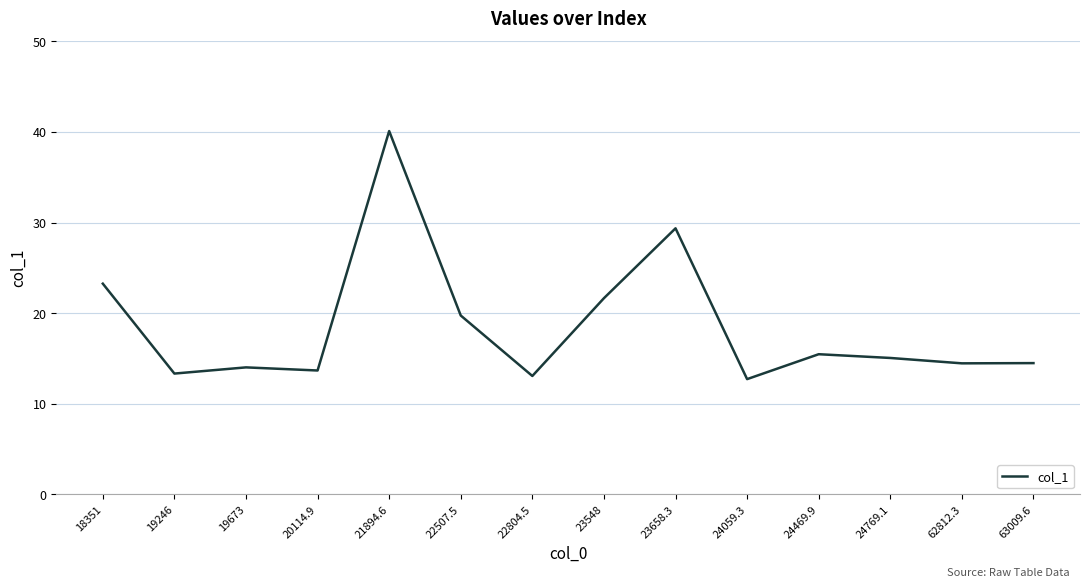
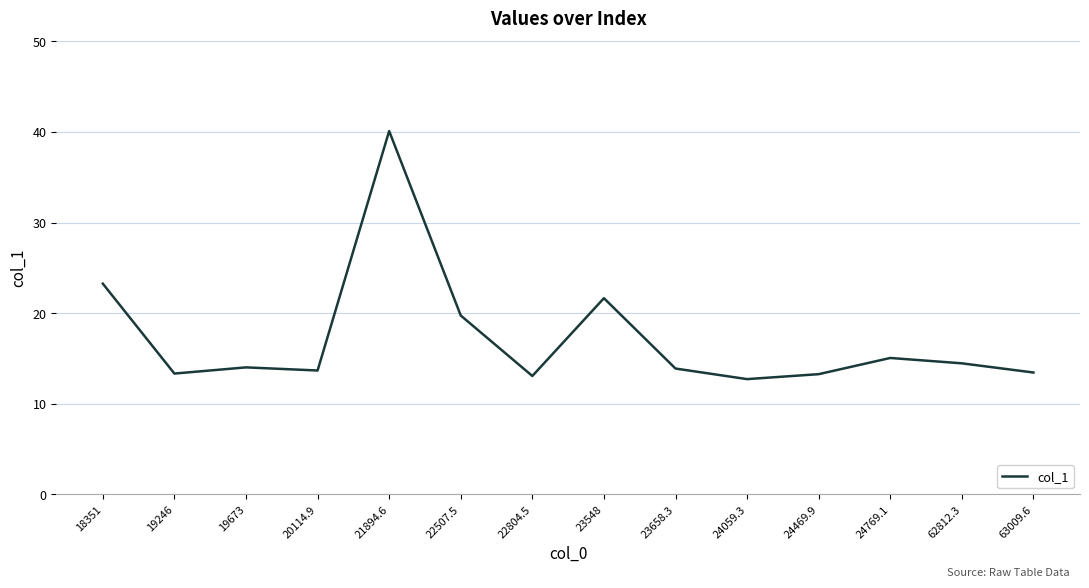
  {
    "18351": 23,
    "19246": 13,
    "19673": 14,
    "20114.9": 14,
    "21894.6": 40,
    "22507.5": 20,
    "22804.5": 13,
    "23548": 22,
-   "23658.3": 29,
+   "23658.3": 14,
    "24059.3": 13,
-   "24469.9": 15,
+   "24469.9": 13,
    "24769.1": 15,
    "62812.3": 14,
-   "63009.6": 14
+   "63009.6": 13
  }
